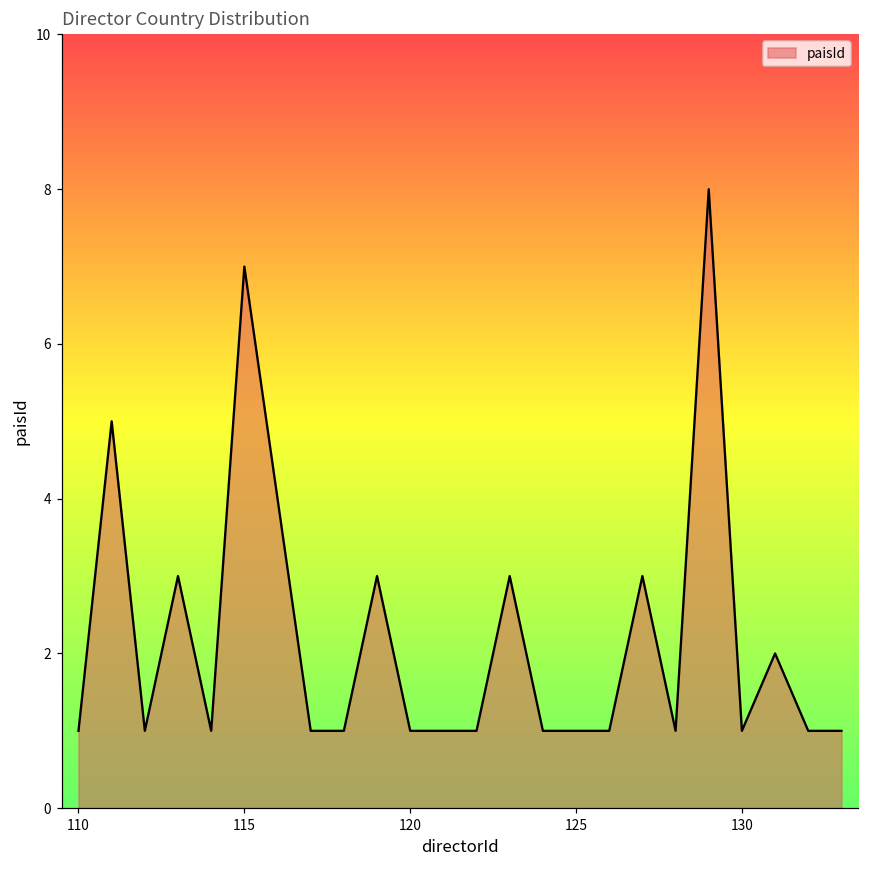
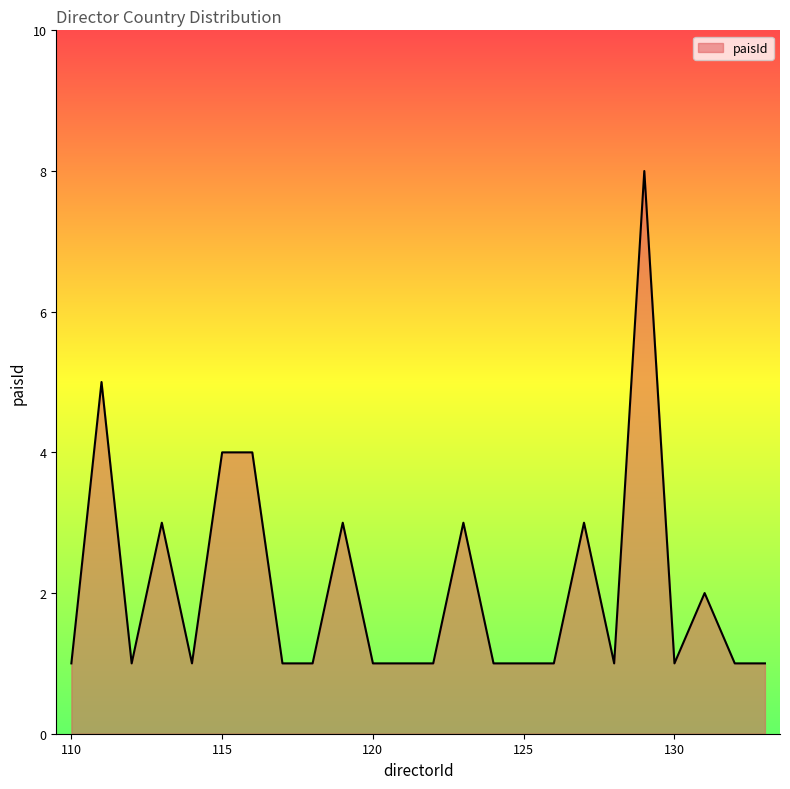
  {
    "110": 1,
-   "115": 7,
+   "115": 4,
    "120": 1,
    "125": 1,
    "130": 1
  }
